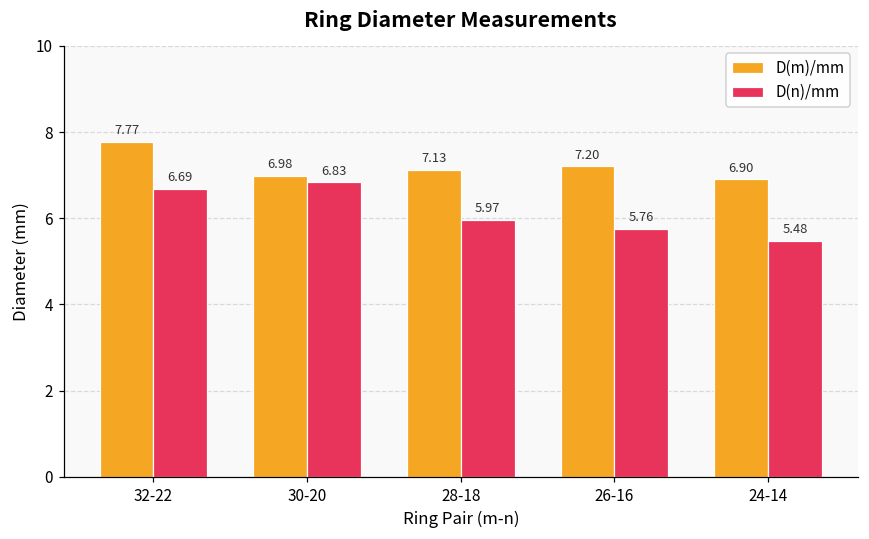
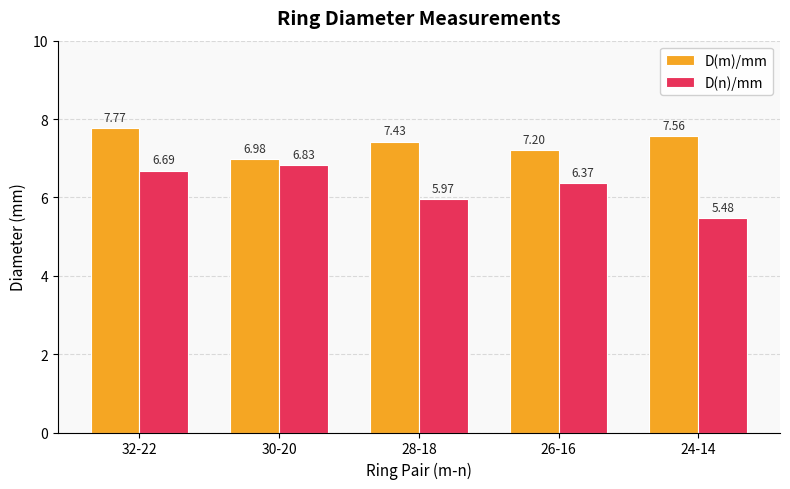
  {
    "D(m)/mm": {
      "32-22": 7.77,
      "30-20": 6.98,
-     "28-18": 7.13,
+     "28-18": 7.43,
      "26-16": 7.20,
-     "24-14": 6.90
+     "24-14": 7.56
    },
    "D(n)/mm": {
      "32-22": 6.69,
      "30-20": 6.83,
      "28-18": 5.97,
-     "26-16": 5.76,
+     "26-16": 6.37,
      "24-14": 5.48
    }
  }
